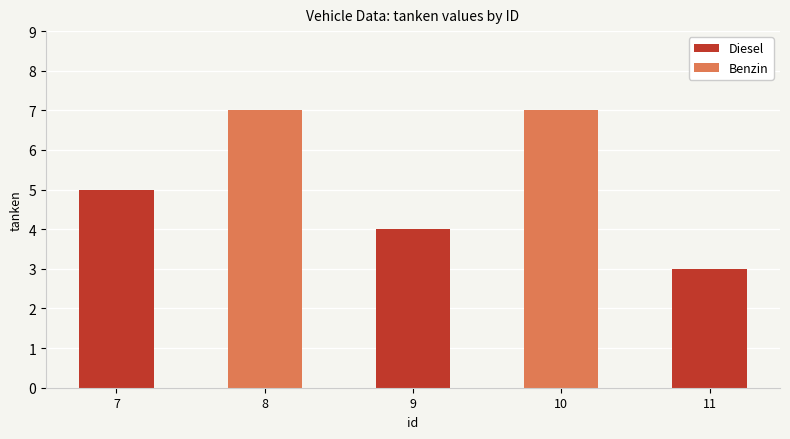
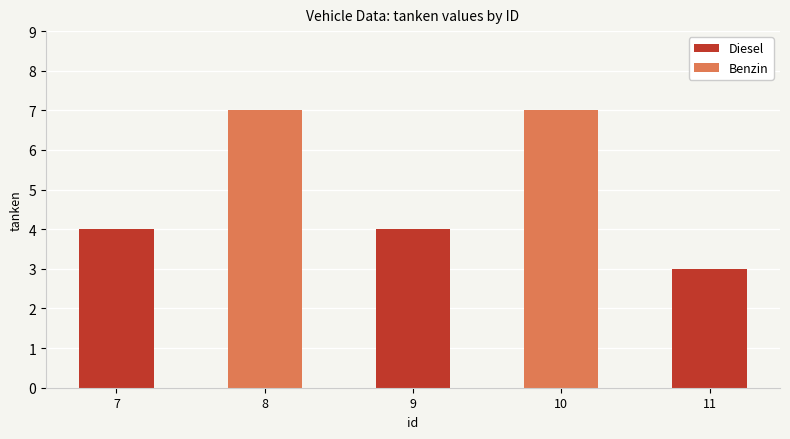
  {
-   "7": 5,
+   "7": 4,
    "8": 7,
    "9": 4,
    "10": 7,
    "11": 3
  }
